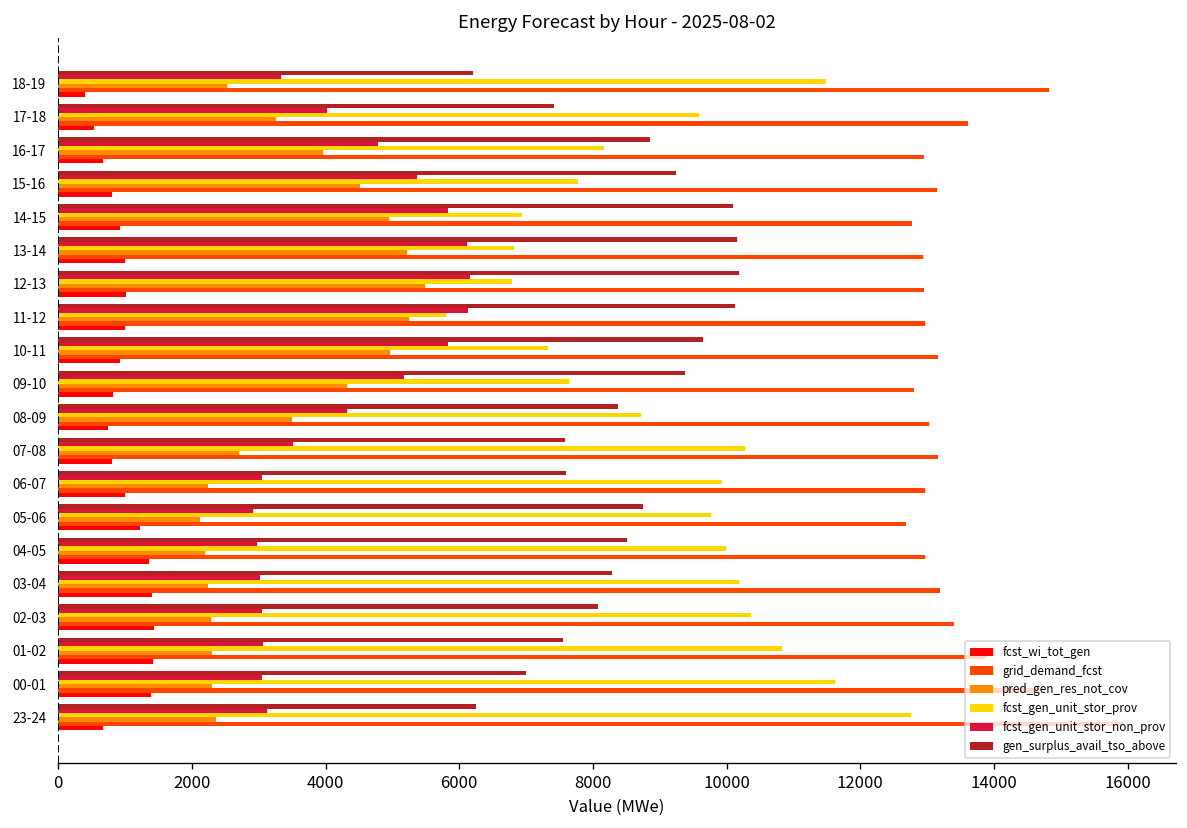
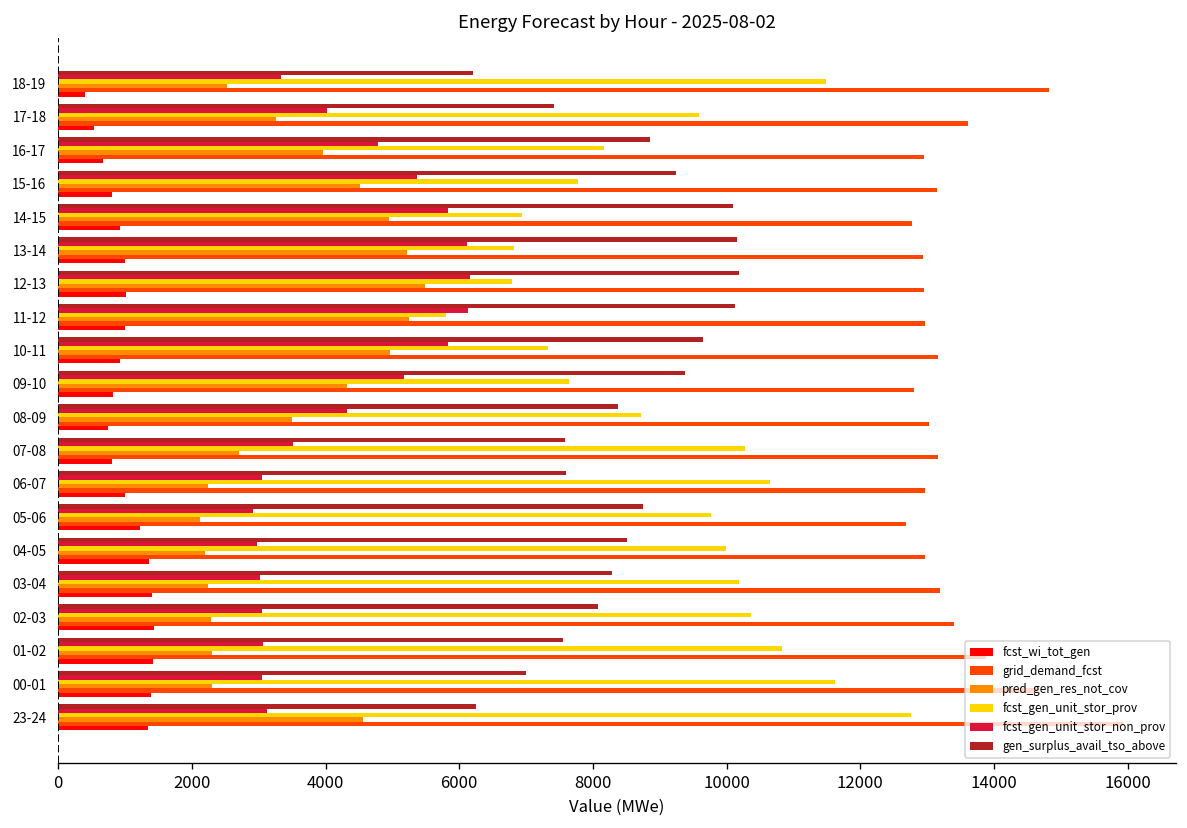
  {
    "fcst_wi_tot_gen": {
      "18-19": 400,
      "17-18": 500,
      "16-17": 700,
      "15-16": 800,
      "14-15": 900,
      "13-14": 1000,
      "12-13": 1000,
      "11-12": 1000,
      "10-11": 900,
      "09-10": 800,
      "08-09": 700,
      "07-08": 800,
      "06-07": 1000,
      "05-06": 1200,
      "04-05": 1400,
      "03-04": 1400,
      "02-03": 1400,
      "01-02": 1400,
      "00-01": 1400,
-     "23-24": 700
+     "23-24": 1300
    },
    "grid_demand_fcst": {
      "18-19": 14800,
      "17-18": 13600,
      "16-17": 13000,
      "15-16": 13100,
      "14-15": 12800,
      "13-14": 12900,
      "12-13": 13000,
      "11-12": 13000,
      "10-11": 13200,
      "09-10": 12800,
      "08-09": 13000,
      "07-08": 13200,
      "06-07": 13000,
      "05-06": 12700,
      "04-05": 13000,
      "03-04": 13200,
      "02-03": 13400
    },
    "pred_gen_res_not_cov": {
      "18-19": 2500,
      "17-18": 3300,
      "16-17": 4000,
      "15-16": 4500,
      "14-15": 4900,
      "13-14": 5200,
      "12-13": 5500,
      "11-12": 5200,
      "10-11": 5000,
      "09-10": 4300,
      "08-09": 3500,
      "07-08": 2700,
      "06-07": 2200,
      "05-06": 2100,
      "04-05": 2200,
      "03-04": 2200,
      "02-03": 2300,
      "01-02": 2300,
      "00-01": 2300,
-     "23-24": 2400
+     "23-24": 4600
    },
    "fcst_gen_unit_stor_prov": {
      "18-19": 11500,
      "17-18": 9600,
      "16-17": 8200,
      "15-16": 7800,
      "14-15": 6900,
      "13-14": 6800,
      "12-13": 6800,
      "11-12": 5800,
      "10-11": 7300,
      "09-10": 7600,
      "08-09": 8700,
      "07-08": 10300,
-     "06-07": 9900,
+     "06-07": 10700,
      "05-06": 9800,
      "04-05": 10000,
      "03-04": 10200,
      "02-03": 10400,
      "01-02": 10800,
      "00-01": 11600,
      "23-24": 12800
    }
  }
